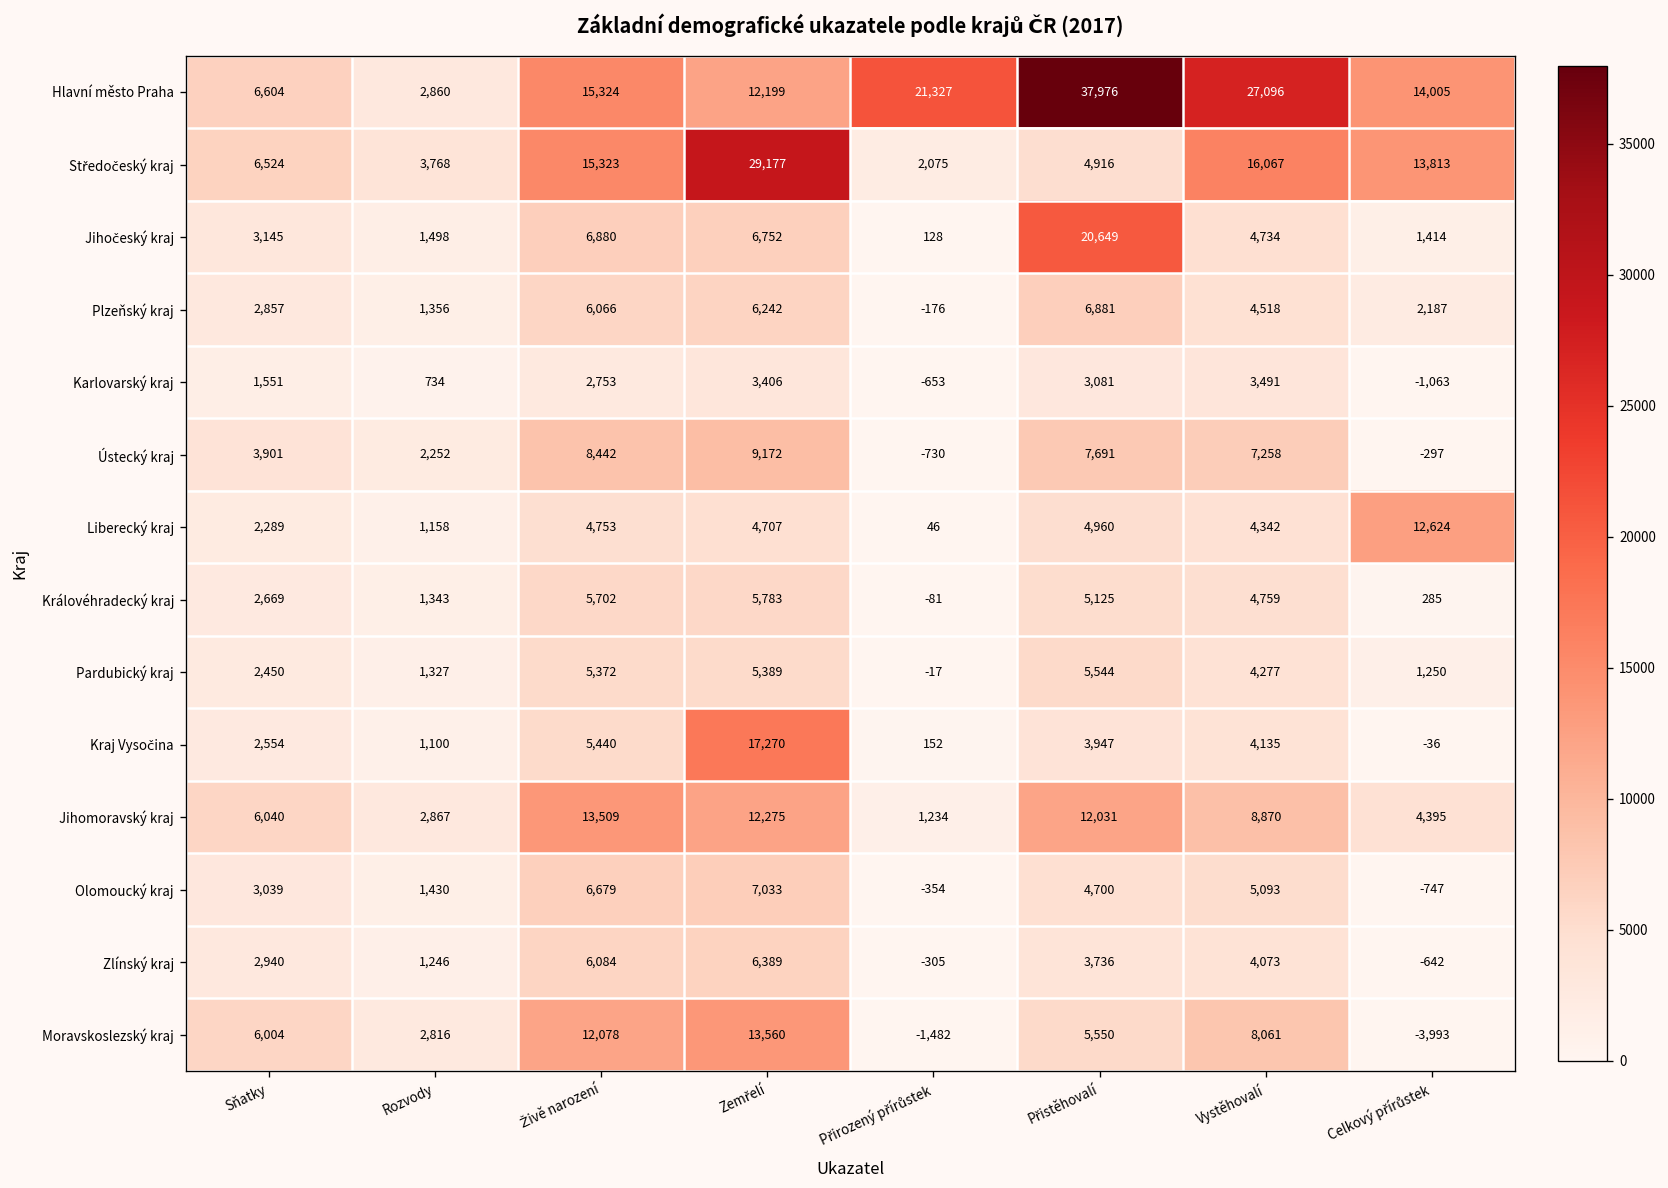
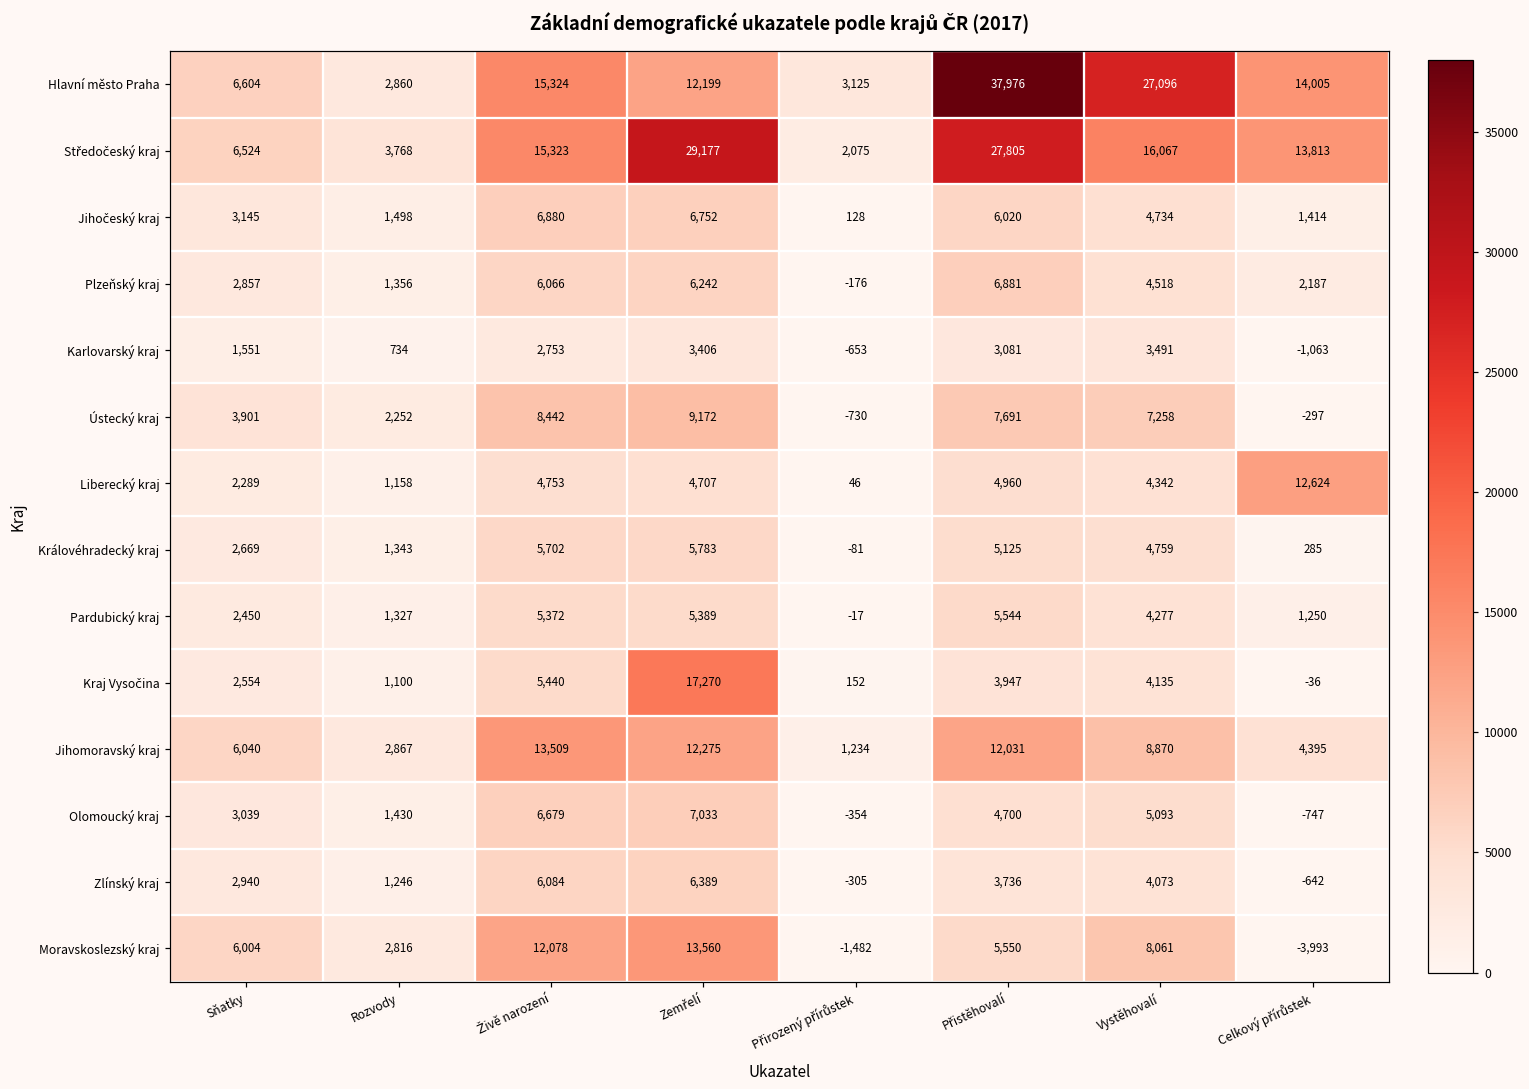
  {
    "Hlavní město Praha": {
      "Sňatky": "6,604",
      "Rozvody": "2,860",
      "Živě narození": "15,324",
      "Zemřelí": "12,199",
-     "Přirozený přírůstek": "21,327",
+     "Přirozený přírůstek": "3,125",
      "Přistěhovalí": "37,976",
      "Vystěhovalí": "27,096",
      "Celkový přírůstek": "14,005"
    },
    "Středočeský kraj": {
      "Sňatky": "6,524",
      "Rozvody": "3,768",
      "Živě narození": "15,323",
      "Zemřelí": "29,177",
      "Přirozený přírůstek": "2,075",
-     "Přistěhovalí": "4,916",
+     "Přistěhovalí": "27,805",
      "Vystěhovalí": "16,067",
      "Celkový přírůstek": "13,813"
    },
    "Jihočeský kraj": {
      "Sňatky": "3,145",
      "Rozvody": "1,498",
      "Živě narození": "6,880",
      "Zemřelí": "6,752",
      "Přirozený přírůstek": "128",
-     "Přistěhovalí": "20,649",
+     "Přistěhovalí": "6,020",
      "Vystěhovalí": "4,734",
      "Celkový přírůstek": "1,414"
    },
    "Plzeňský kraj": {
      "Sňatky": "2,857",
      "Rozvody": "1,356",
      "Živě narození": "6,066",
      "Zemřelí": "6,242",
      "Přirozený přírůstek": "-176",
      "Přistěhovalí": "6,881",
      "Vystěhovalí": "4,518",
      "Celkový přírůstek": "2,187"
    },
    "Karlovarský kraj": {
      "Sňatky": "1,551",
      "Rozvody": "734",
      "Živě narození": "2,753",
      "Zemřelí": "3,406",
      "Přirozený přírůstek": "-653",
      "Přistěhovalí": "3,081",
      "Vystěhovalí": "3,491",
      "Celkový přírůstek": "-1,063"
    },
    "Ústecký kraj": {
      "Sňatky": "3,901",
      "Rozvody": "2,252",
      "Živě narození": "8,442",
      "Zemřelí": "9,172",
      "Přirozený přírůstek": "-730",
      "Přistěhovalí": "7,691",
      "Vystěhovalí": "7,258",
      "Celkový přírůstek": "-297"
    },
    "Liberecký kraj": {
      "Sňatky": "2,289",
      "Rozvody": "1,158",
      "Živě narození": "4,753",
      "Zemřelí": "4,707",
      "Přirozený přírůstek": "46",
      "Přistěhovalí": "4,960",
      "Vystěhovalí": "4,342",
      "Celkový přírůstek": "12,624"
    },
    "Královéhradecký kraj": {
      "Sňatky": "2,669",
      "Rozvody": "1,343",
      "Živě narození": "5,702",
      "Zemřelí": "5,783",
      "Přirozený přírůstek": "-81",
      "Přistěhovalí": "5,125",
      "Vystěhovalí": "4,759",
      "Celkový přírůstek": "285"
    },
    "Pardubický kraj": {
      "Sňatky": "2,450",
      "Rozvody": "1,327",
      "Živě narození": "5,372",
      "Zemřelí": "5,389",
      "Přirozený přírůstek": "-17",
      "Přistěhovalí": "5,544",
      "Vystěhovalí": "4,277",
      "Celkový přírůstek": "1,250"
    },
    "Kraj Vysočina": {
      "Sňatky": "2,554",
      "Rozvody": "1,100",
      "Živě narození": "5,440",
      "Zemřelí": "17,270",
      "Přirozený přírůstek": "152",
      "Přistěhovalí": "3,947",
      "Vystěhovalí": "4,135",
      "Celkový přírůstek": "-36"
    },
    "Jihomoravský kraj": {
      "Sňatky": "6,040",
      "Rozvody": "2,867",
      "Živě narození": "13,509",
      "Zemřelí": "12,275",
      "Přirozený přírůstek": "1,234",
      "Přistěhovalí": "12,031",
      "Vystěhovalí": "8,870",
      "Celkový přírůstek": "4,395"
    },
    "Olomoucký kraj": {
      "Sňatky": "3,039",
      "Rozvody": "1,430",
      "Živě narození": "6,679",
      "Zemřelí": "7,033",
      "Přirozený přírůstek": "-354",
      "Přistěhovalí": "4,700",
      "Vystěhovalí": "5,093",
      "Celkový přírůstek": "-747"
    },
    "Zlínský kraj": {
      "Sňatky": "2,940",
      "Rozvody": "1,246",
      "Živě narození": "6,084",
      "Zemřelí": "6,389",
      "Přirozený přírůstek": "-305",
      "Přistěhovalí": "3,736",
      "Vystěhovalí": "4,073",
      "Celkový přírůstek": "-642"
    },
    "Moravskoslezský kraj": {
      "Sňatky": "6,004",
      "Rozvody": "2,816",
      "Živě narození": "12,078",
      "Zemřelí": "13,560",
      "Přirozený přírůstek": "-1,482",
      "Přistěhovalí": "5,550",
      "Vystěhovalí": "8,061",
      "Celkový přírůstek": "-3,993"
    }
  }
